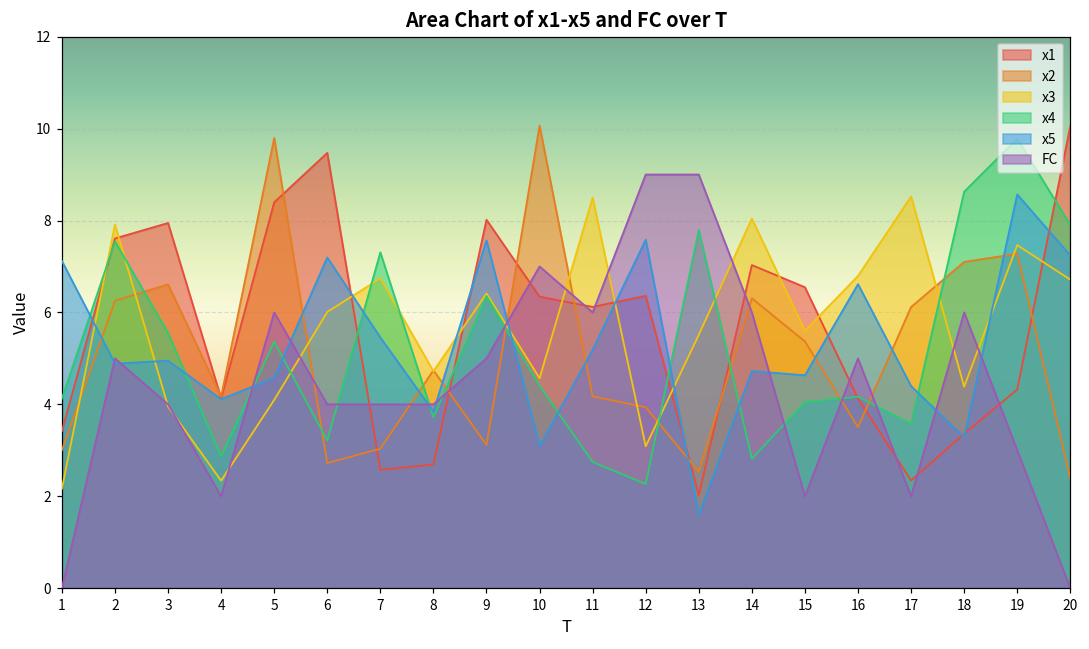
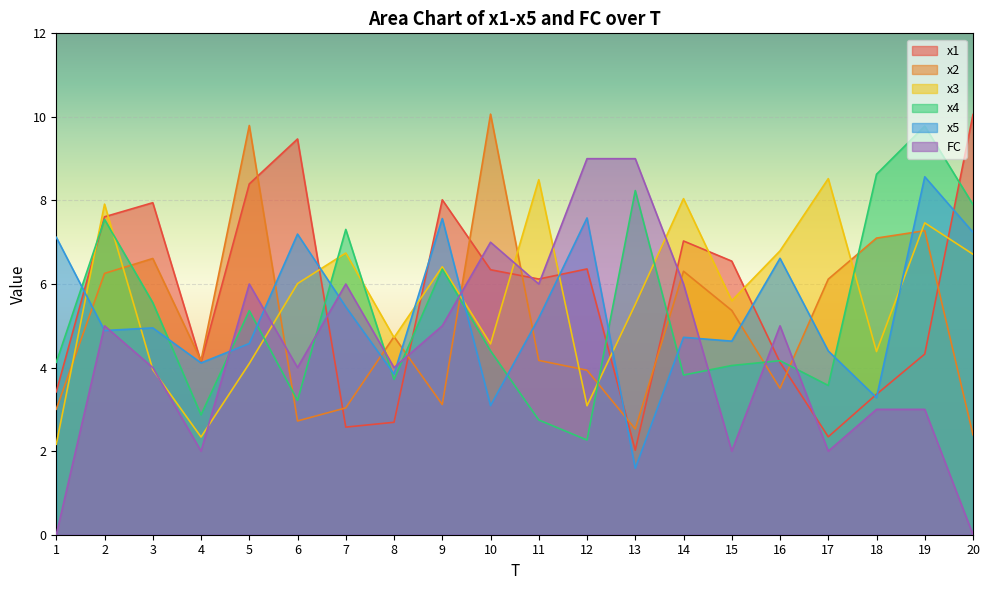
  {
    "x3": {
      "1": 2.2,
      "2": 7.9,
      "4": 2.3,
      "5": 4.1,
      "6": 6.0,
      "7": 6.7,
      "10": 4.6,
      "11": 8.5,
      "12": 3.1,
      "13": 5.5,
      "14": 8.0,
      "15": 5.6,
      "16": 6.8,
      "17": 8.5,
      "18": 4.4,
      "19": 7.5,
      "20": 6.7
    },
    "x4": {
      "1": 4.1,
      "2": 7.5,
      "3": 5.6,
      "4": 2.9,
      "5": 5.4,
      "6": 3.2,
      "7": 7.3,
      "8": 3.7,
      "10": 4.4,
      "11": 2.7,
      "12": 2.3,
-     "13": 7.8,
-     "14": 2.8,
+     "13": 8.2,
+     "14": 3.8,
      "15": 4.1,
      "17": 3.6,
      "18": 8.6,
      "20": 7.9
    },
    "x5": {
      "1": 7.1,
      "2": 4.9,
      "3": 4.9,
      "5": 4.6,
      "6": 7.2,
      "7": 5.5,
      "8": 3.8,
      "9": 7.6,
      "10": 3.1,
      "11": 5.2,
      "12": 7.6,
      "13": 1.6,
      "14": 4.7,
      "15": 4.6,
      "16": 6.6,
      "17": 4.4,
      "18": 3.3,
      "19": 8.6,
      "20": 7.2
    },
    "FC": {
      "1": 0,
      "2": 5,
      "4": 2,
      "5": 6,
      "6": 4,
-     "7": 4,
+     "7": 6,
      "8": 4,
      "9": 5,
      "10": 7,
      "11": 6,
      "12": 9,
      "13": 9,
      "14": 6,
      "15": 2,
      "16": 5,
      "17": 2,
-     "18": 6,
+     "18": 3,
      "19": 3,
      "20": 0
    }
  }
